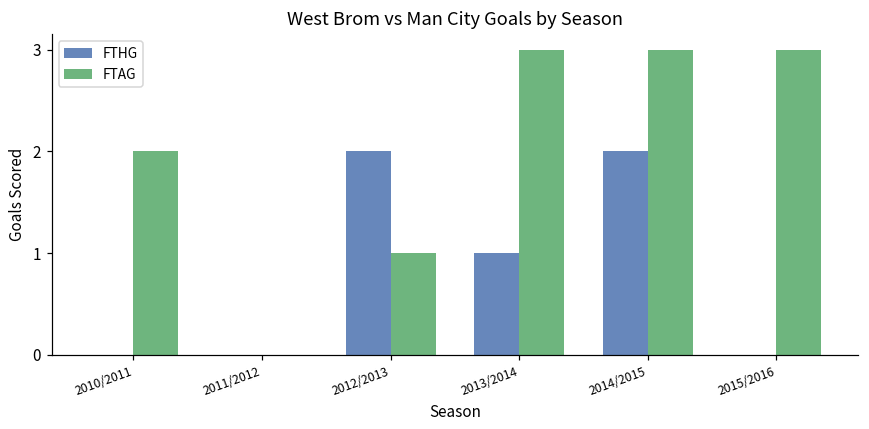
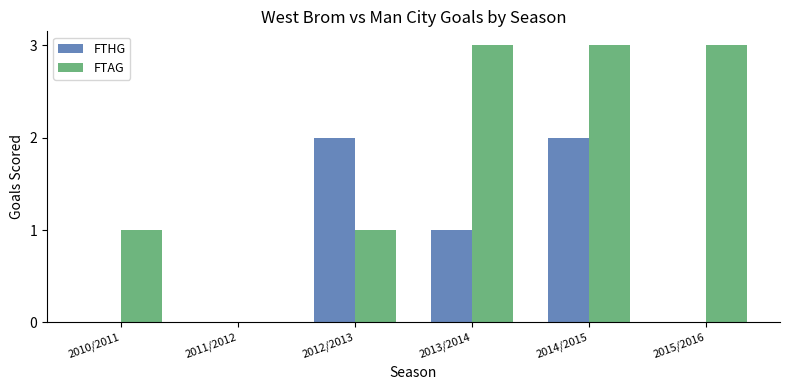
  {
    "FTHG": {
      "2010/2011": 0,
      "2011/2012": 0,
      "2012/2013": 2,
      "2013/2014": 1,
      "2014/2015": 2,
      "2015/2016": 0
    },
    "FTAG": {
-     "2010/2011": 2,
+     "2010/2011": 1,
      "2011/2012": 0,
      "2012/2013": 1,
      "2013/2014": 3,
      "2014/2015": 3,
      "2015/2016": 3
    }
  }
